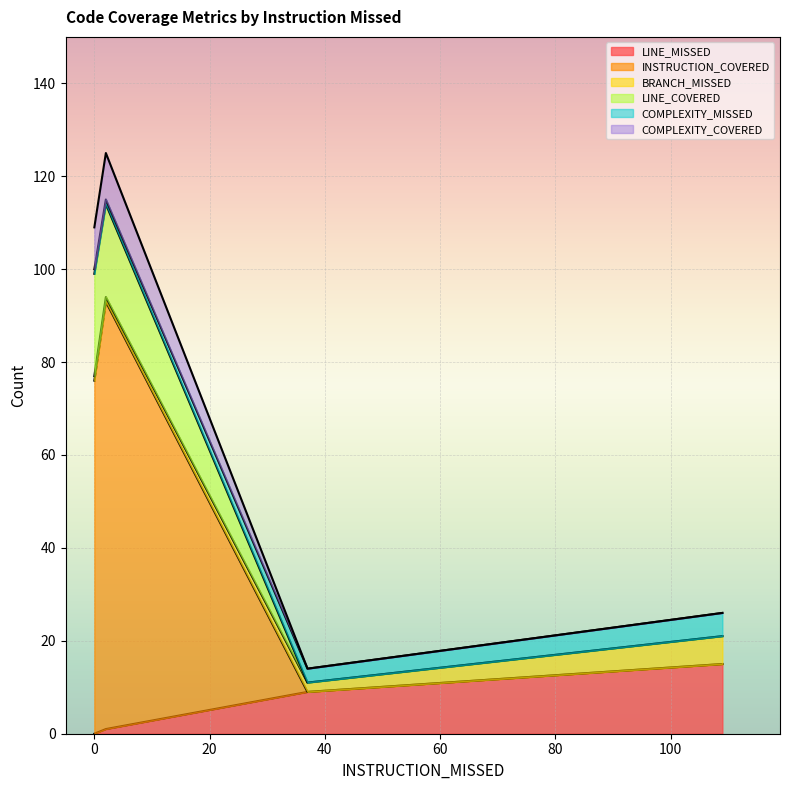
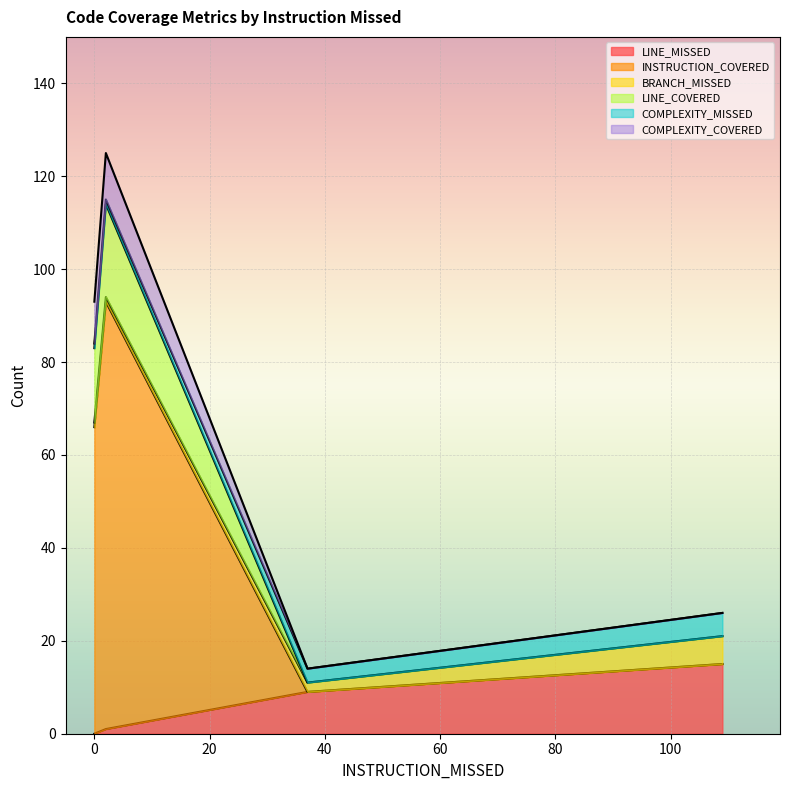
  {
    "LINE_MISSED": {
      "0": 0
    },
    "INSTRUCTION_COVERED": {
-     "0": 76
+     "0": 66
    },
    "BRANCH_MISSED": {
      "0": 1
    },
    "LINE_COVERED": {
-     "0": 22
+     "0": 16
    },
    "COMPLEXITY_MISSED": {
      "0": 1
    },
    "COMPLEXITY_COVERED": {
      "0": 9
    }
  }
